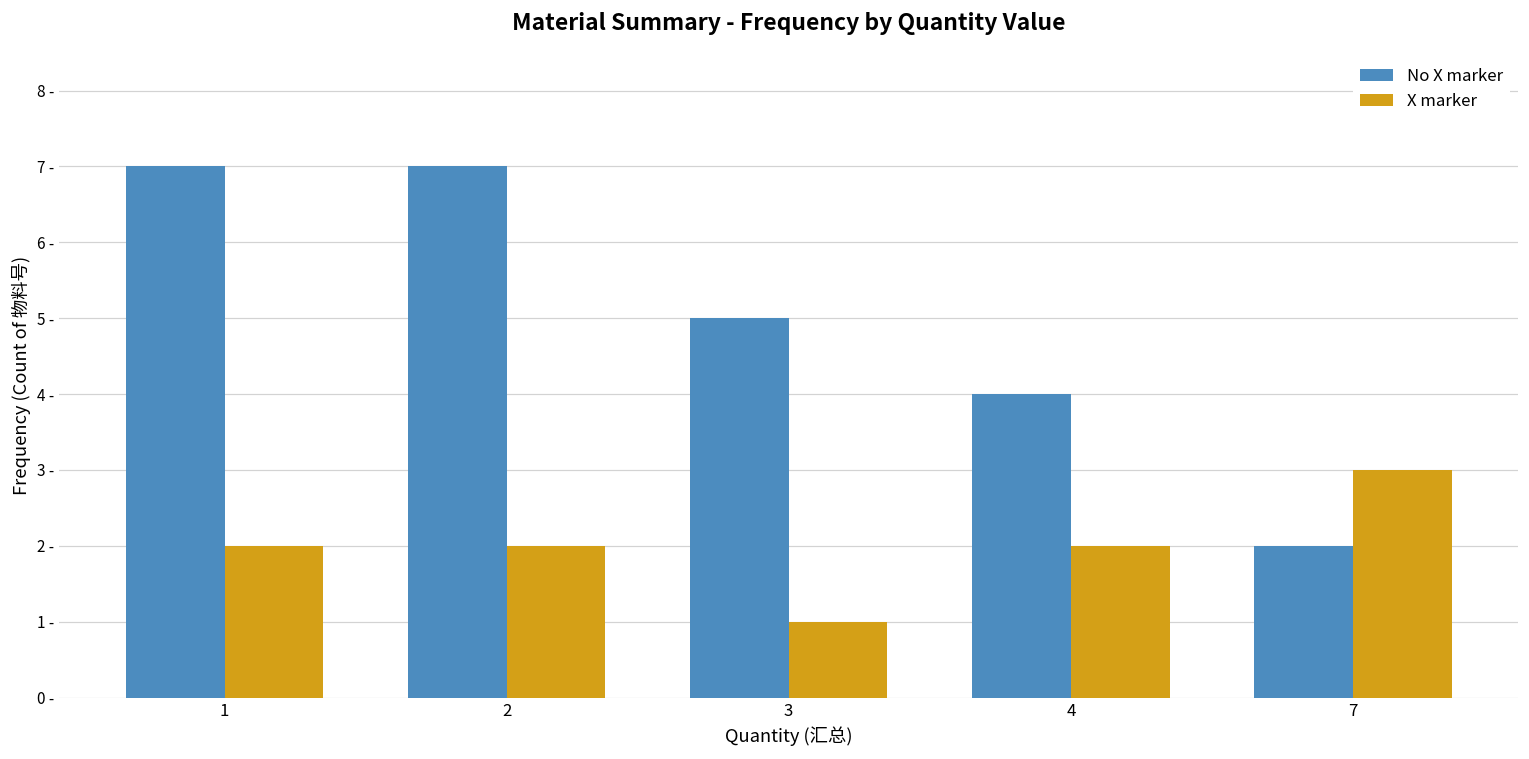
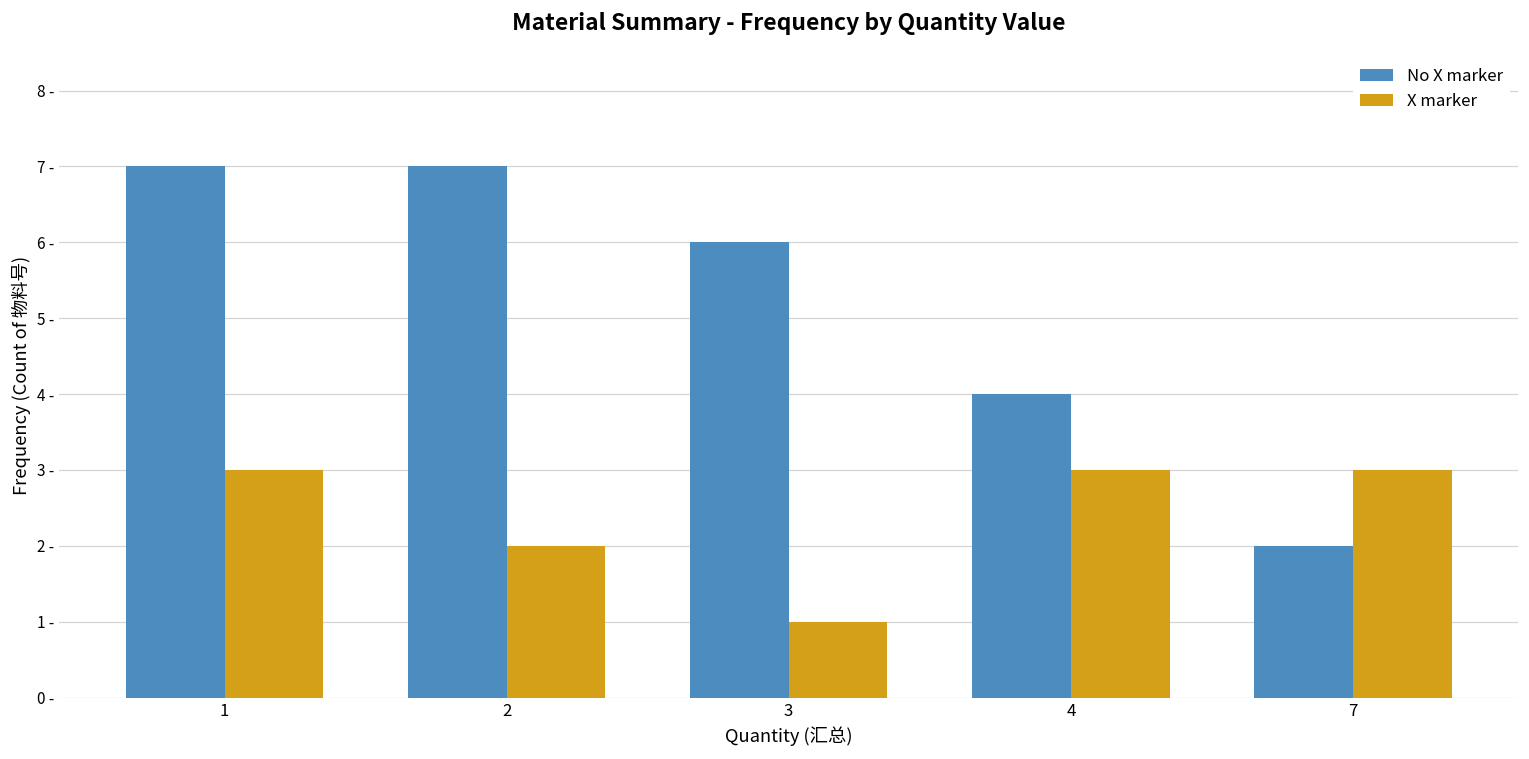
  {
    "No X marker": {
      "1": "7 -",
      "2": "7 -",
-     "3": "5 -",
+     "3": "6 -",
      "4": "4 -",
      "7": "2 -"
    },
    "X marker": {
-     "1": "2 -",
+     "1": "3 -",
      "2": "2 -",
      "3": "1 -",
-     "4": "2 -",
+     "4": "3 -",
      "7": "3 -"
    }
  }
